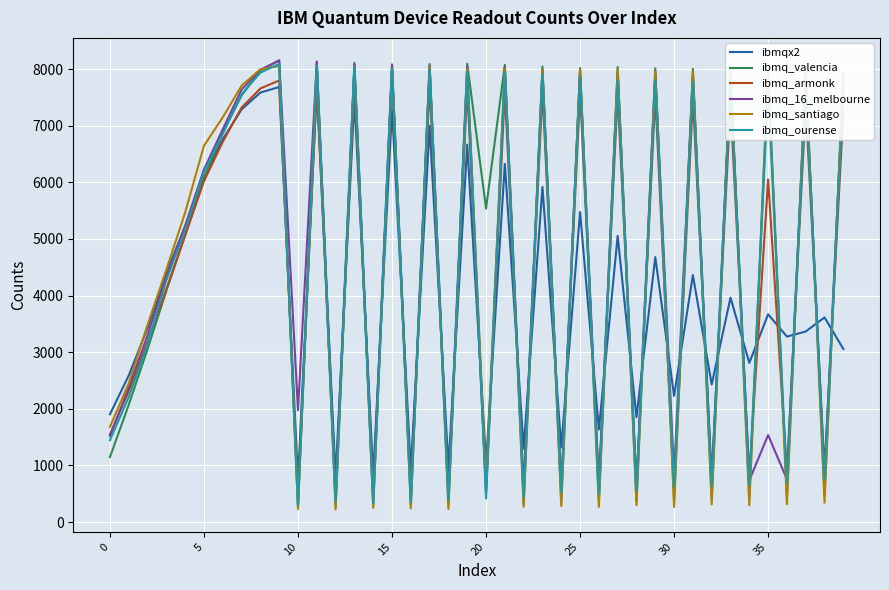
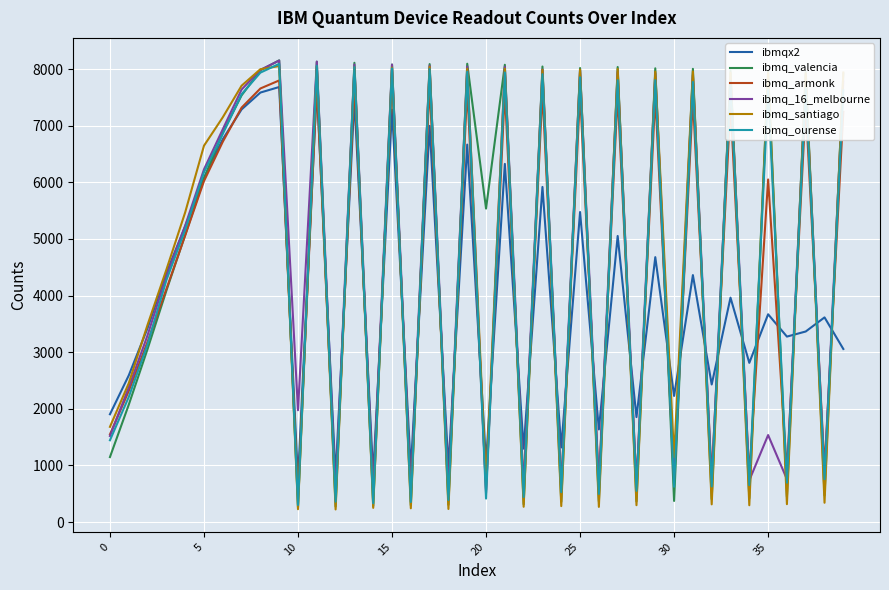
  {
    "ibmq_valencia": {
      "0": 1100,
      "20": 5500,
      "30": 400
    },
    "ibmq_armonk": {
      "10": 500,
      "15": 7900,
      "20": 600,
      "25": 7600,
-     "30": 500,
+     "30": 700,
      "35": 6100
    },
    "ibmq_16_melbourne": {
      "5": 6200,
      "10": 2000,
      "20": 500,
      "30": 800,
      "35": 1500
    },
    "ibmq_santiago": {
      "0": 1700,
      "5": 6600,
      "20": 700,
-     "30": 300
+     "30": 1100
    }
  }
